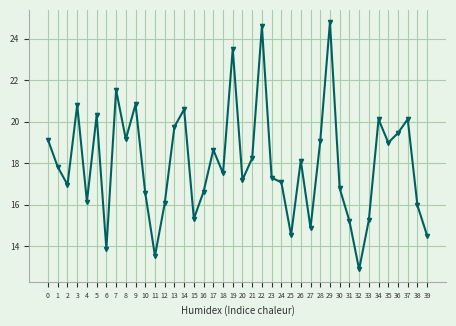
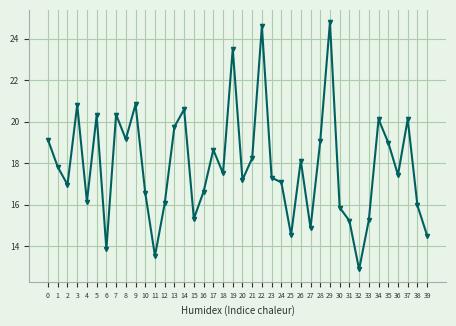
  {
    "0": 19.1,
    "1": 17.8,
    "2": 17.0,
    "3": 20.8,
    "4": 16.1,
    "5": 20.3,
    "6": 13.9,
-   "7": 21.5,
+   "7": 20.3,
    "8": 19.2,
    "9": 20.8,
    "10": 16.6,
    "11": 13.5,
    "12": 16.1,
    "13": 19.8,
    "14": 20.6,
    "15": 15.3,
    "16": 16.6,
    "17": 18.6,
    "18": 17.5,
    "19": 23.5,
    "20": 17.2,
    "21": 18.2,
    "22": 24.6,
    "23": 17.3,
    "24": 17.1,
    "25": 14.5,
    "26": 18.1,
    "27": 14.9,
    "28": 19.1,
    "29": 24.8,
-   "30": 16.8,
+   "30": 15.9,
    "31": 15.2,
    "32": 12.9,
    "33": 15.3,
    "34": 20.1,
    "35": 19.0,
-   "36": 19.5,
+   "36": 17.4,
    "37": 20.1,
    "38": 16.0,
    "39": 14.5
  }
